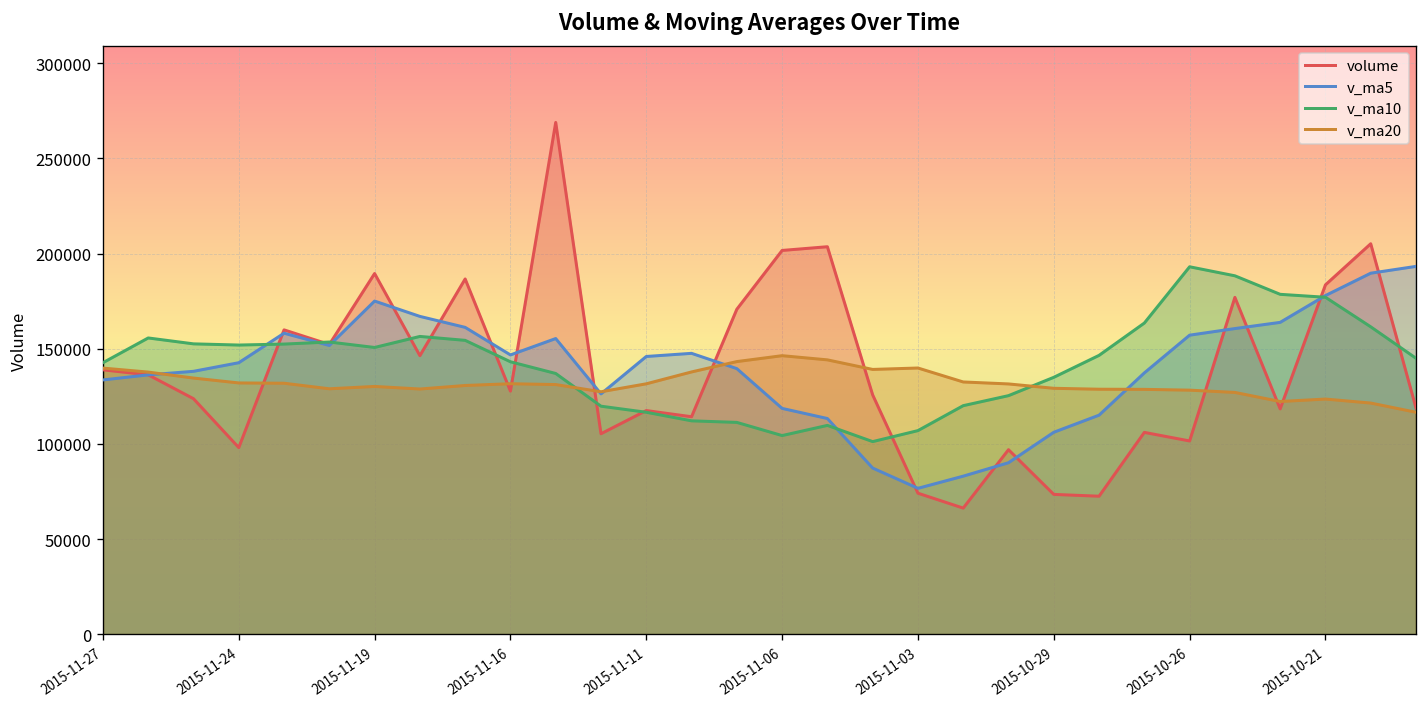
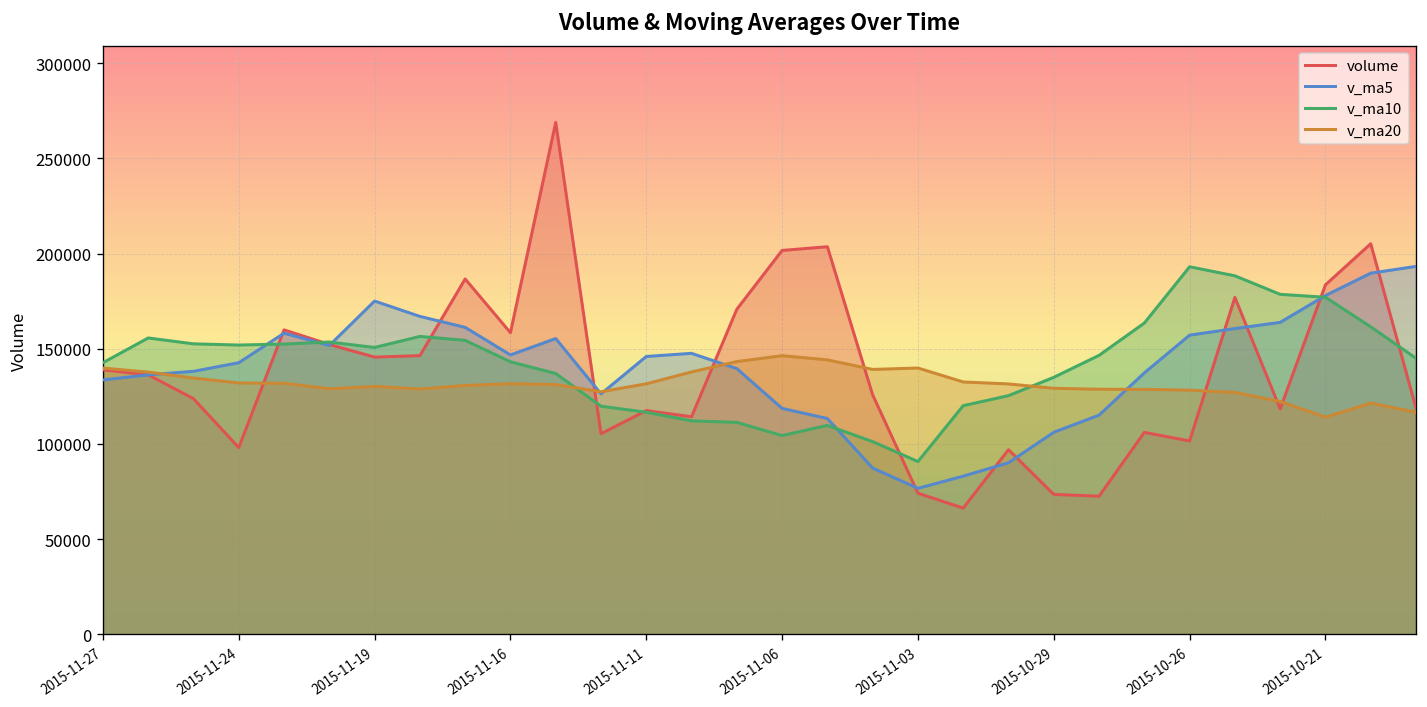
  {
    "volume": {
      "2015-11-24": 98000,
-     "2015-11-19": 190000,
-     "2015-11-16": 128000,
+     "2015-11-19": 146000,
+     "2015-11-16": 158000,
      "2015-11-06": 202000,
      "2015-11-03": 74000,
      "2015-10-29": 73000,
      "2015-10-26": 102000,
      "2015-10-21": 184000
    },
    "v_ma5": {
      "2015-11-27": 134000,
      "2015-11-24": 143000,
      "2015-11-19": 175000,
      "2015-11-16": 147000,
      "2015-11-11": 146000,
      "2015-11-06": 119000,
      "2015-11-03": 77000,
      "2015-10-29": 106000,
      "2015-10-26": 157000
    },
    "v_ma10": {
      "2015-11-27": 143000,
      "2015-11-24": 152000,
      "2015-11-19": 151000,
      "2015-11-16": 143000,
      "2015-11-06": 104000,
-     "2015-11-03": 107000,
+     "2015-11-03": 91000,
      "2015-10-29": 135000,
      "2015-10-26": 193000
    },
    "v_ma20": {
      "2015-11-24": 132000,
      "2015-11-19": 130000,
      "2015-11-16": 132000,
      "2015-11-11": 132000,
      "2015-11-06": 146000,
      "2015-11-03": 140000,
      "2015-10-29": 129000,
      "2015-10-26": 128000,
-     "2015-10-21": 124000
+     "2015-10-21": 114000
    }
  }
